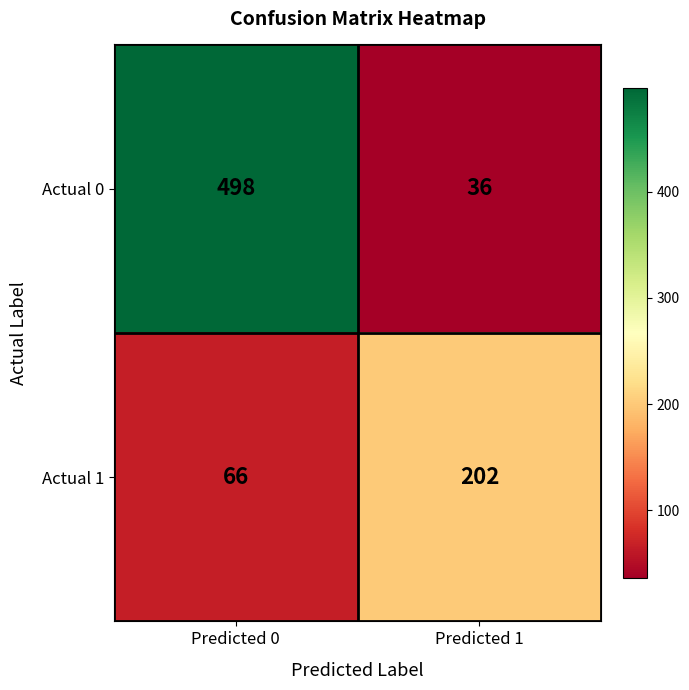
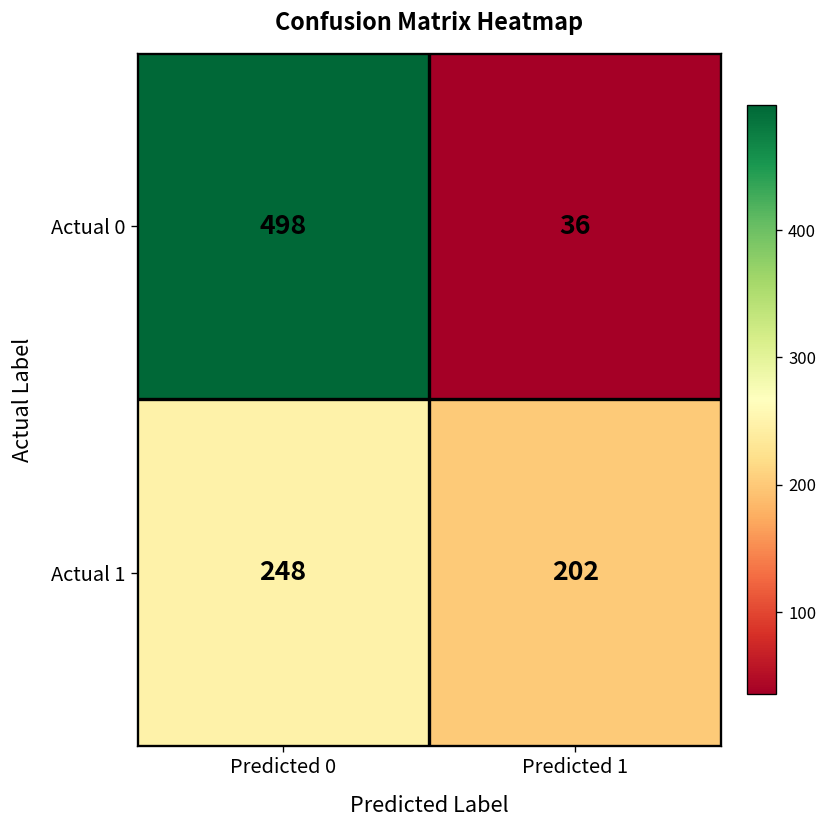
  {
    "Actual 0": {
      "Predicted 0": 498,
      "Predicted 1": 36
    },
    "Actual 1": {
-     "Predicted 0": 66,
+     "Predicted 0": 248,
      "Predicted 1": 202
    }
  }
